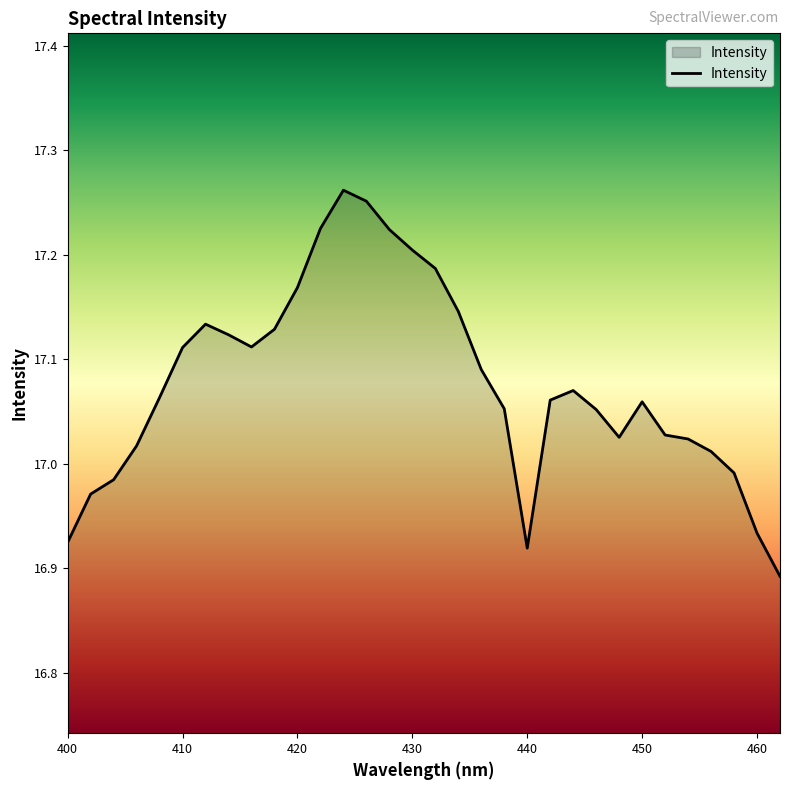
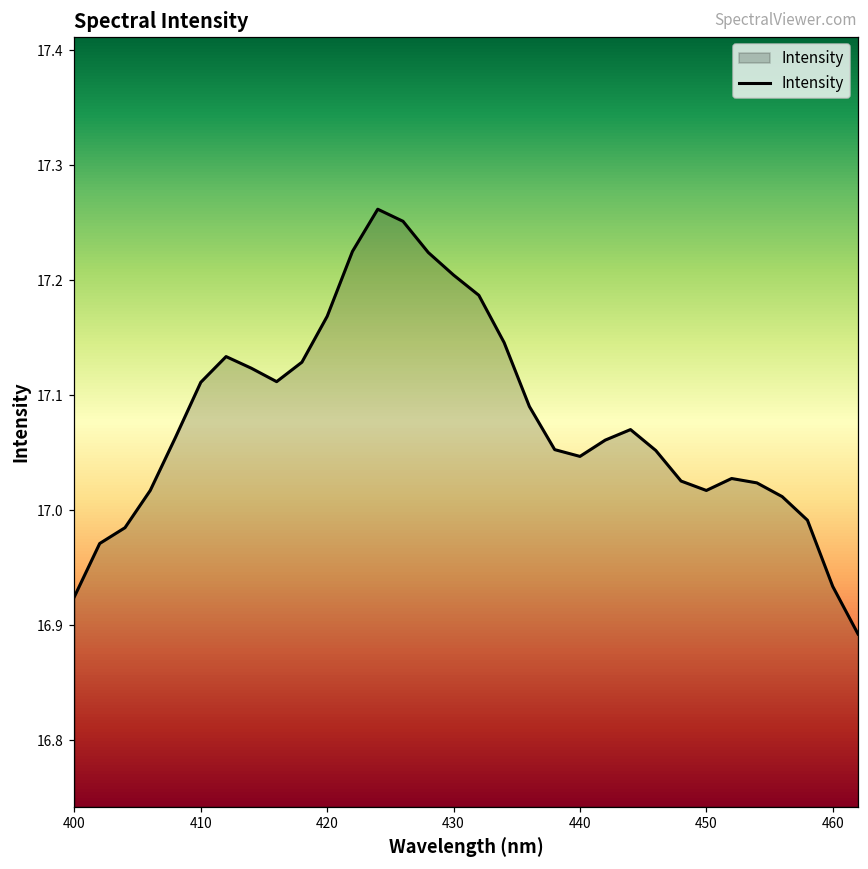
  {
    "400": 16.925,
    "410": 17.111,
    "420": 17.169,
    "430": 17.204,
-   "440": 16.919,
-   "450": 17.059,
+   "440": 17.047,
+   "450": 17.017,
    "460": 16.934
  }
